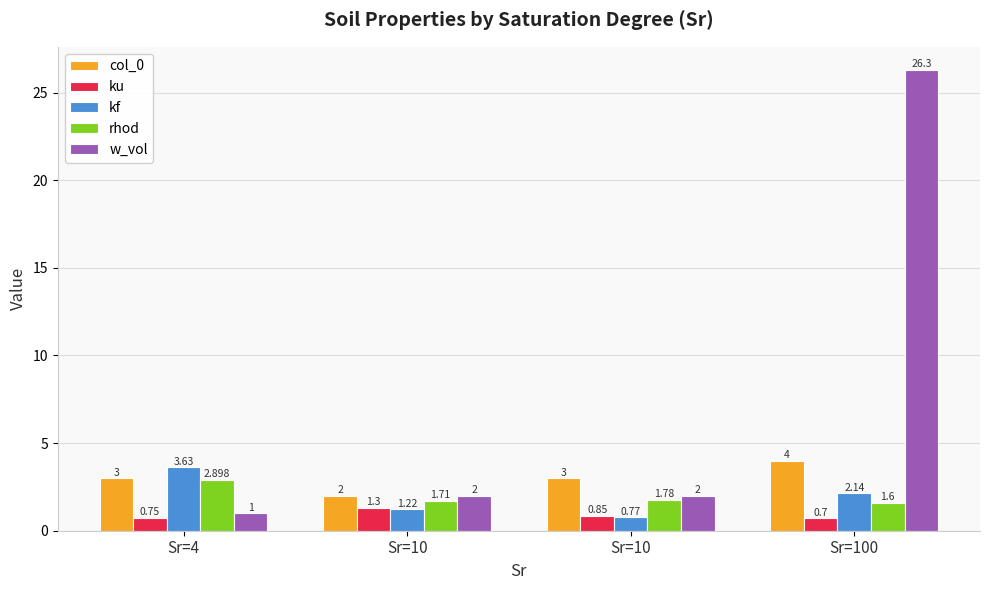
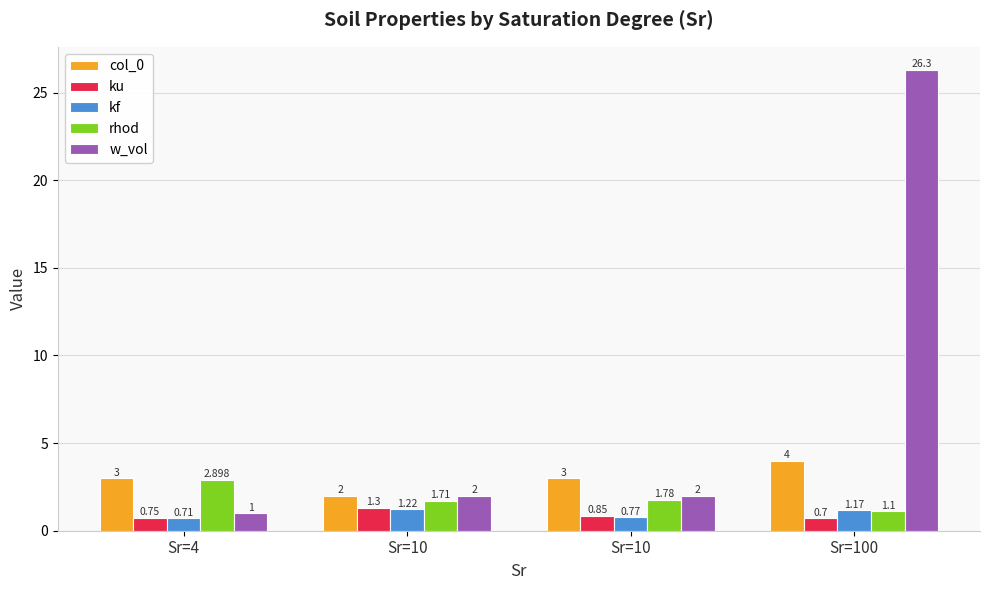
  {
    "col_0": {
      "Sr=4": 3,
      "Sr=100": 4
    },
    "ku": {
      "Sr=4": 0.75,
      "Sr=100": 0.7
    },
    "kf": {
-     "Sr=4": 3.63,
-     "Sr=100": 2.14
+     "Sr=4": 0.71,
+     "Sr=100": 1.17
    },
    "rhod": {
      "Sr=4": 2.898,
-     "Sr=100": 1.6
+     "Sr=100": 1.1
    },
    "w_vol": {
      "Sr=4": 1,
      "Sr=100": 26.3
    }
  }
